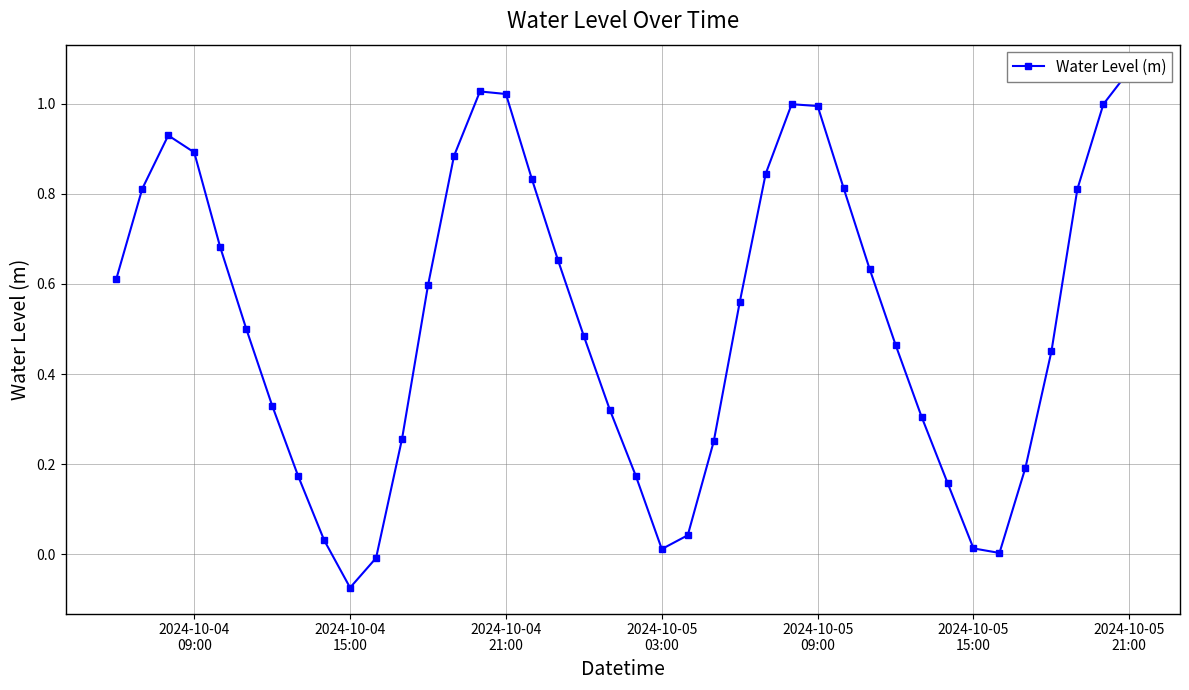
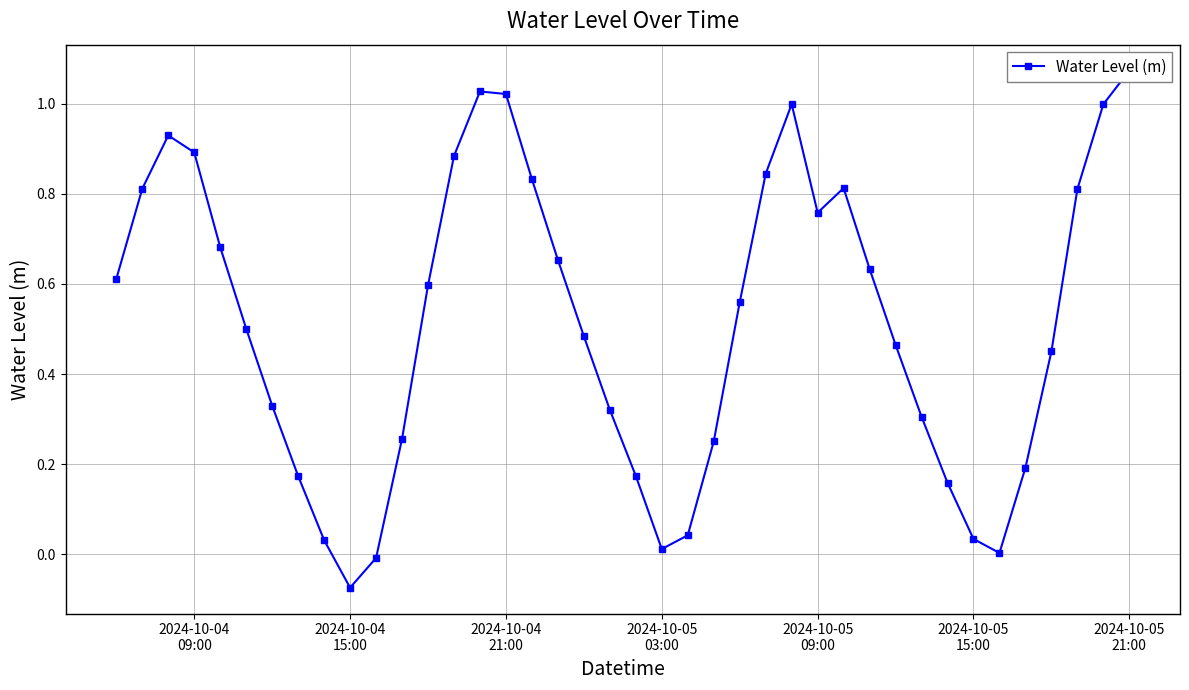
  {
    "2024-10-04 09:00": 0.89,
    "2024-10-04 15:00": -0.07,
    "2024-10-04 21:00": 1.02,
    "2024-10-05 03:00": 0.01,
-   "2024-10-05 09:00": 0.99,
-   "2024-10-05 15:00": 0.01
+   "2024-10-05 09:00": 0.76,
+   "2024-10-05 15:00": 0.03
  }
